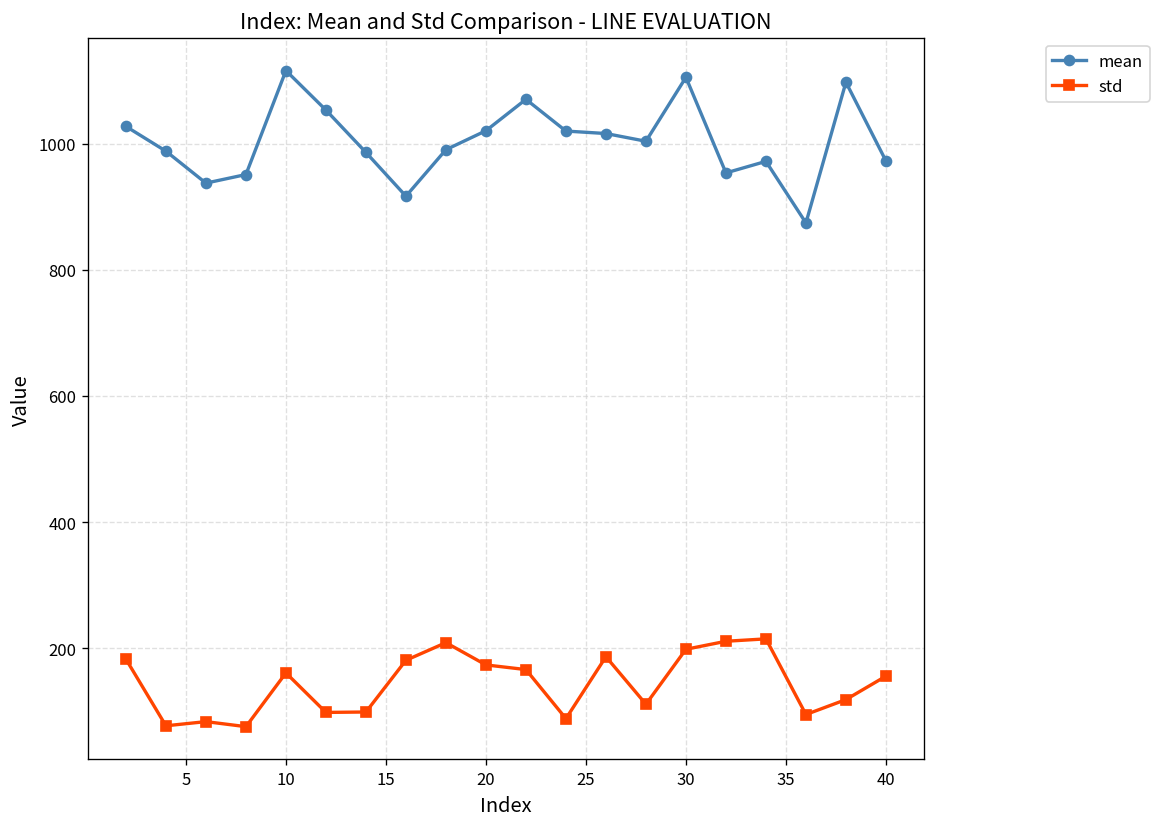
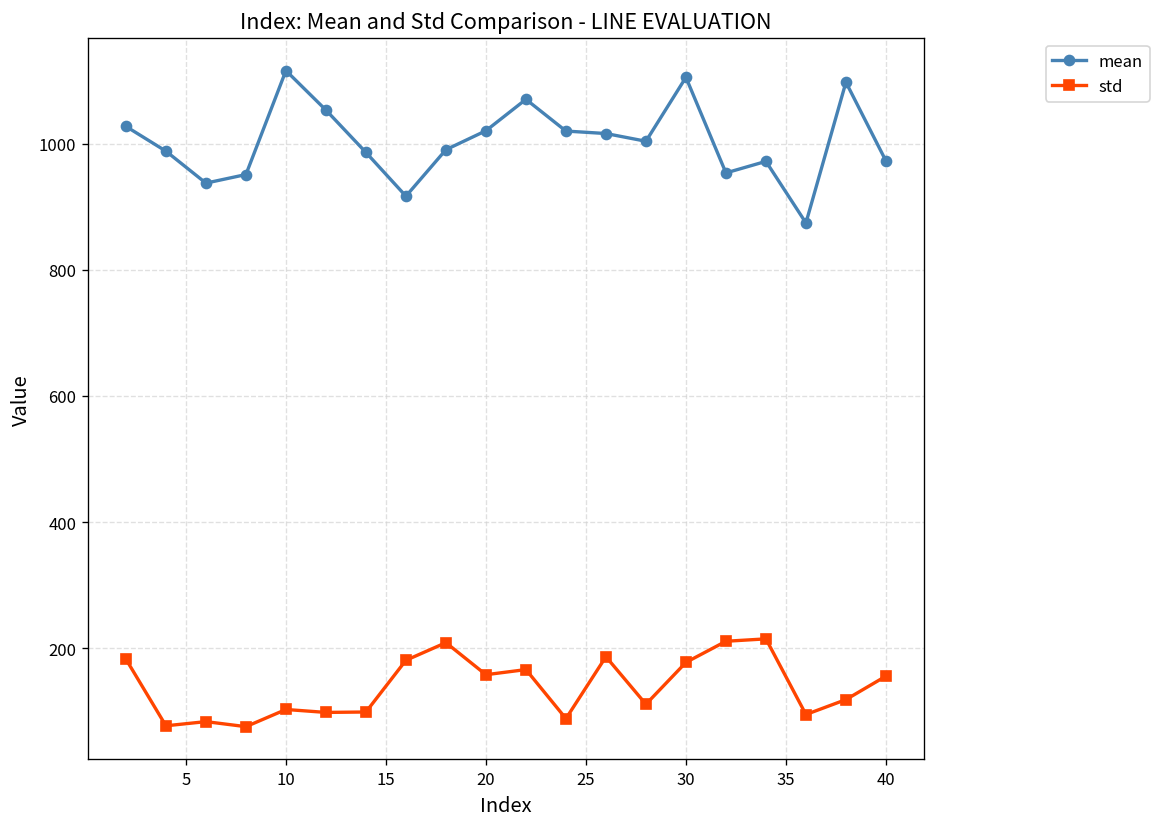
  {
    "mean": {
      "10": 1120,
      "20": 1020,
      "30": 1100,
      "40": 970
    },
    "std": {
-     "10": 160,
-     "20": 170,
-     "30": 200,
+     "10": 100,
+     "20": 160,
+     "30": 180,
      "40": 160
    }
  }
